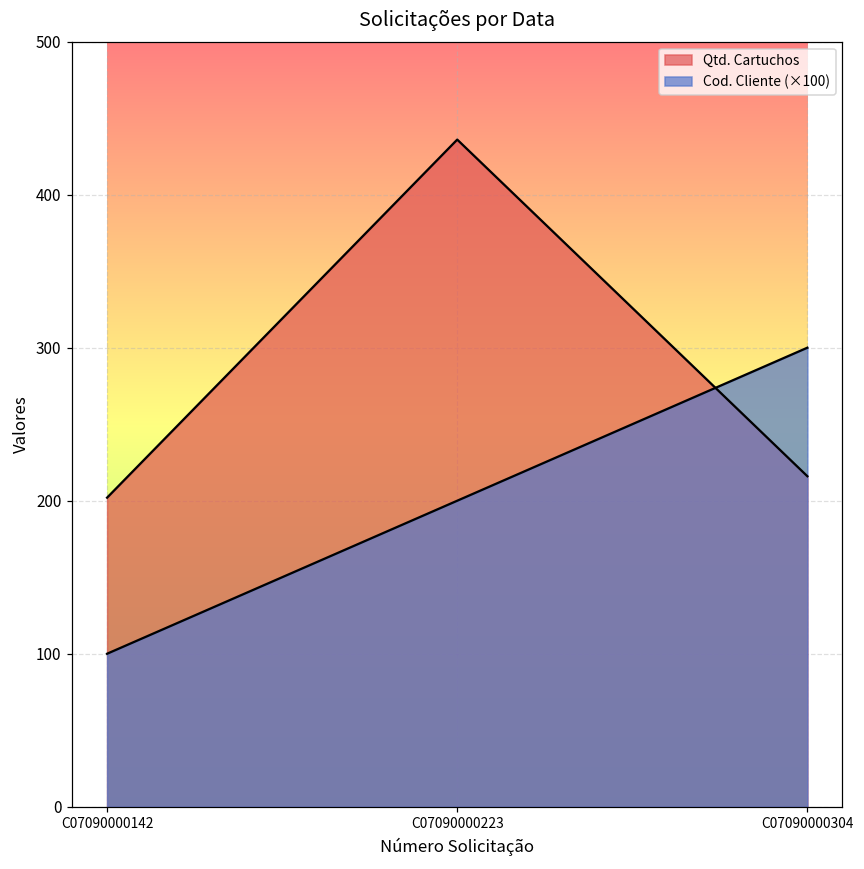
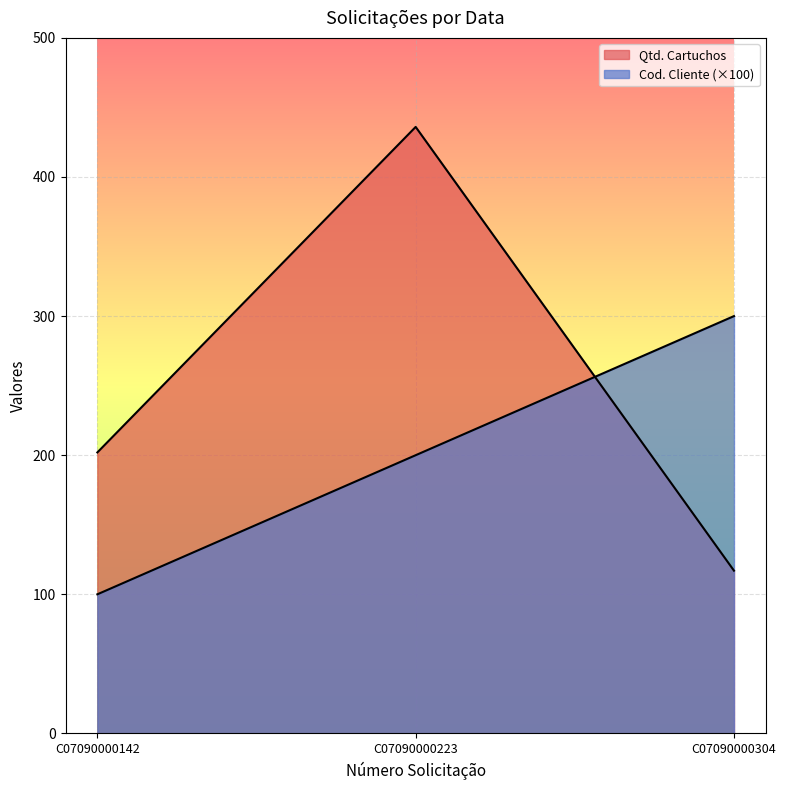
  {
    "Qtd. Cartuchos": {
      "C07090000142": 202,
      "C07090000223": 436,
-     "C07090000304": 216
+     "C07090000304": 117
    },
    "Cod. Cliente (×100)": {
      "C07090000142": 100,
      "C07090000223": 200,
      "C07090000304": 300
    }
  }
